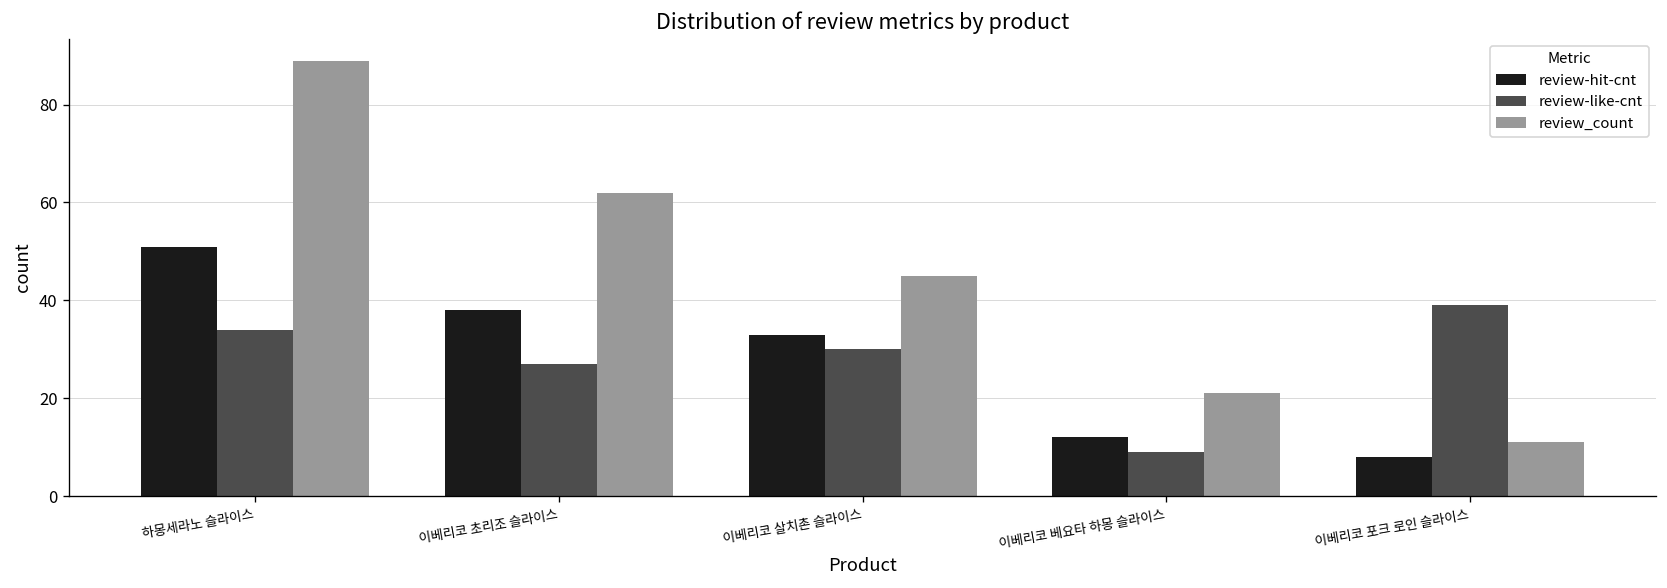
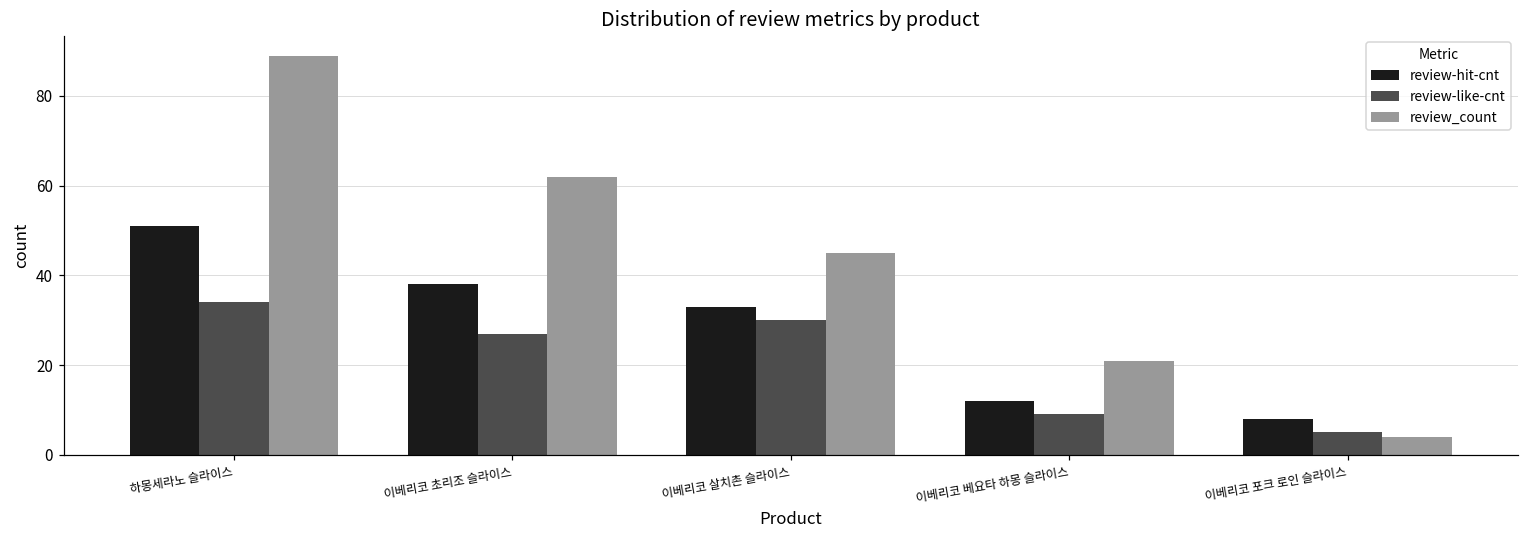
  {
    "review-hit-cnt": {
      "하몽세라노 슬라이스": 51,
      "이베리코 초리조 슬라이스": 38,
      "이베리코 살치촌 슬라이스": 33,
      "이베리코 베요타 하몽 슬라이스": 12,
      "이베리코 포크 로인 슬라이스": 8
    },
    "review-like-cnt": {
      "하몽세라노 슬라이스": 34,
      "이베리코 초리조 슬라이스": 27,
      "이베리코 살치촌 슬라이스": 30,
      "이베리코 베요타 하몽 슬라이스": 9,
-     "이베리코 포크 로인 슬라이스": 39
+     "이베리코 포크 로인 슬라이스": 5
    },
    "review_count": {
      "하몽세라노 슬라이스": 89,
      "이베리코 초리조 슬라이스": 62,
      "이베리코 살치촌 슬라이스": 45,
      "이베리코 베요타 하몽 슬라이스": 21,
-     "이베리코 포크 로인 슬라이스": 11
+     "이베리코 포크 로인 슬라이스": 4
    }
  }
